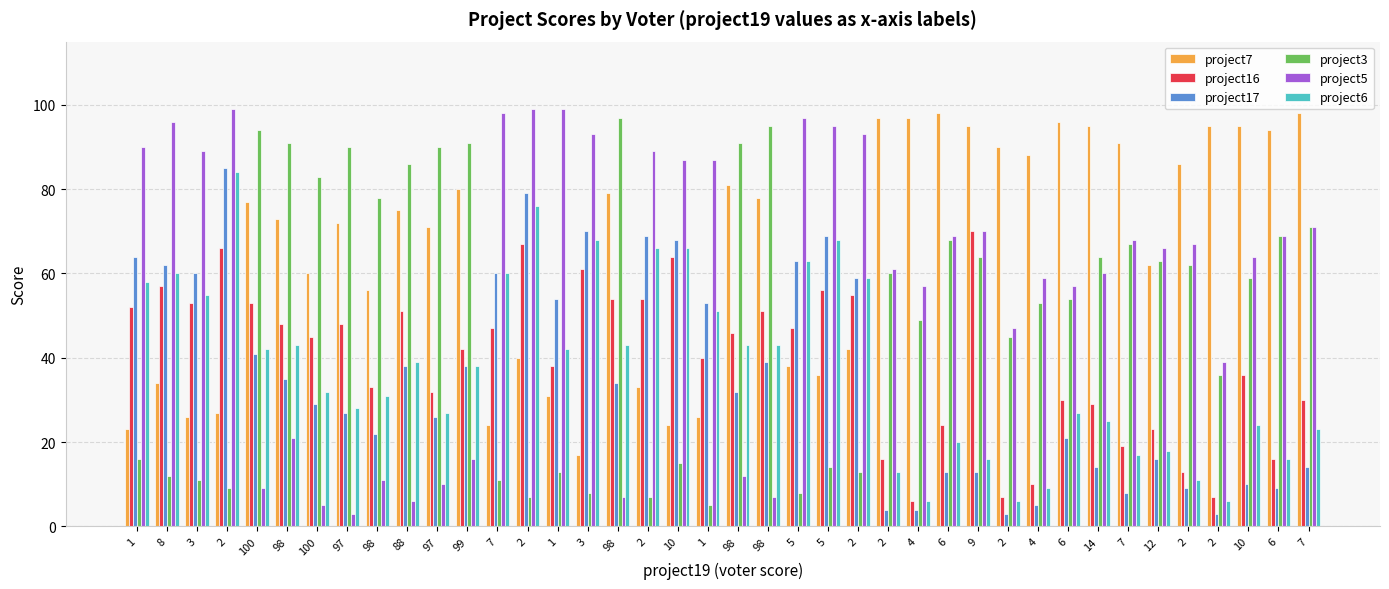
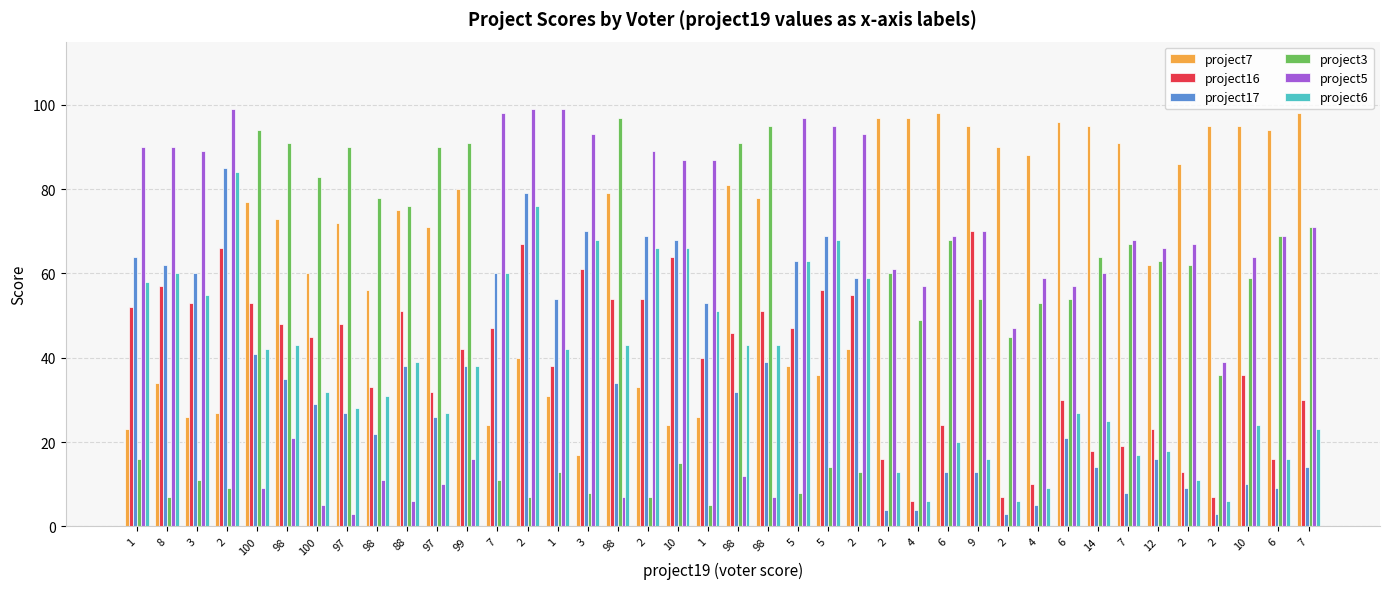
  {
    "project7": {
      "8": 34,
      "88": 75,
      "99": 80,
      "9": 95,
      "14": 95,
      "12": 62
    },
    "project16": {
      "8": 57,
      "88": 51,
      "99": 42,
      "9": 70,
-     "14": 29,
+     "14": 18,
      "12": 23
    },
    "project3": {
-     "8": 12,
-     "88": 86,
+     "8": 7,
+     "88": 76,
      "99": 91,
-     "9": 64,
+     "9": 54,
      "14": 64,
      "12": 63
    },
    "project5": {
-     "8": 96,
+     "8": 90,
      "88": 6,
      "99": 16,
      "9": 70,
      "14": 60,
      "12": 66
    }
  }
